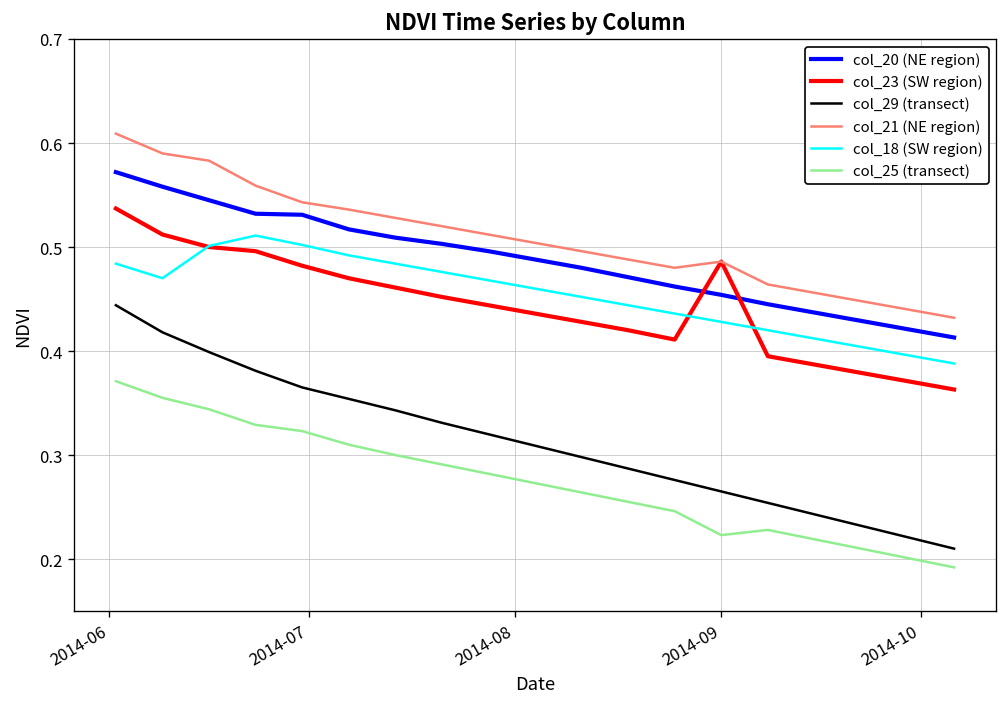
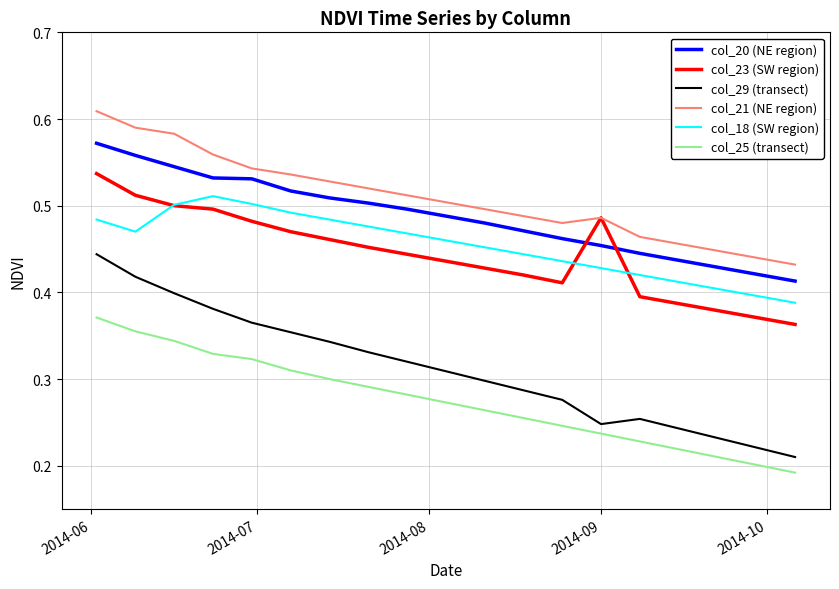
  {
    "col_20 (NE region)": {
      "2014-09": 0.45
    },
    "col_29 (transect)": {
-     "2014-09": 0.27
+     "2014-09": 0.25
    },
    "col_18 (SW region)": {
      "2014-09": 0.43
    },
    "col_25 (transect)": {
-     "2014-09": 0.22
+     "2014-09": 0.24
    }
  }
